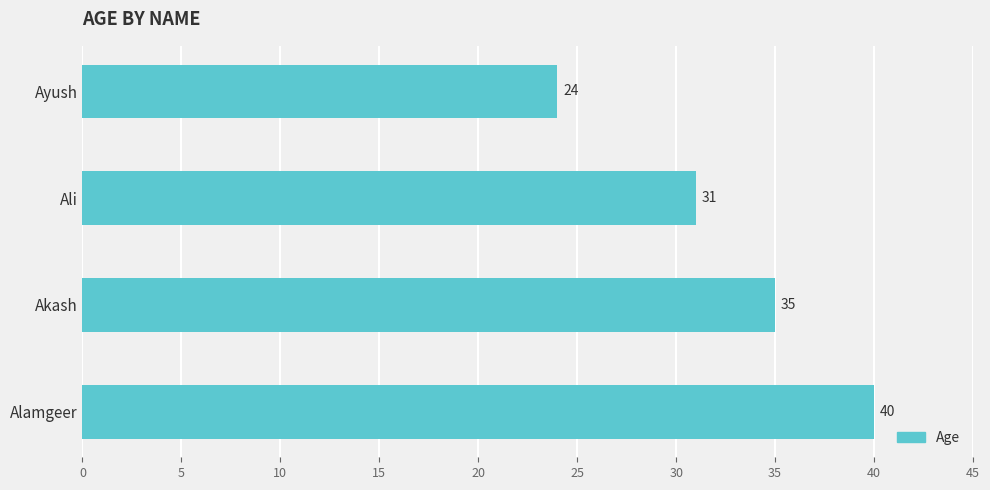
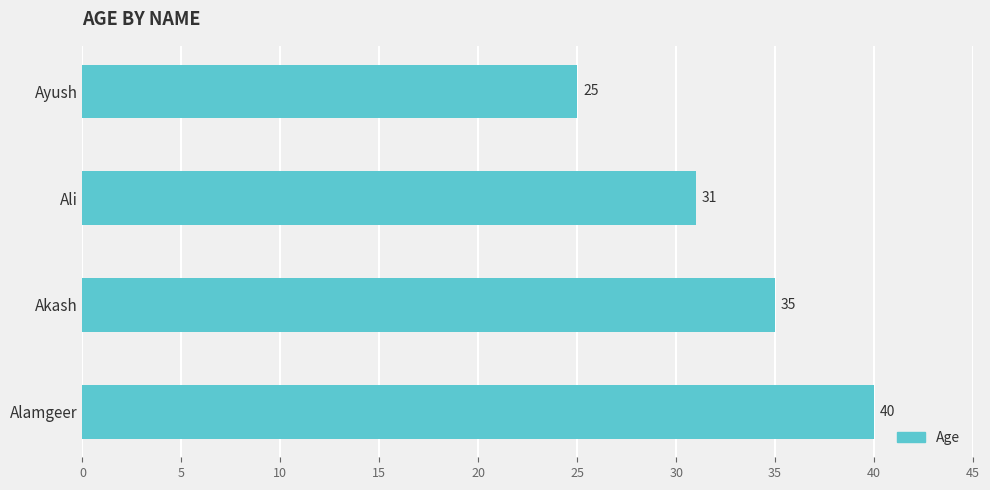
  {
-   "Ayush": 24,
+   "Ayush": 25,
    "Ali": 31,
    "Akash": 35,
    "Alamgeer": 40
  }
